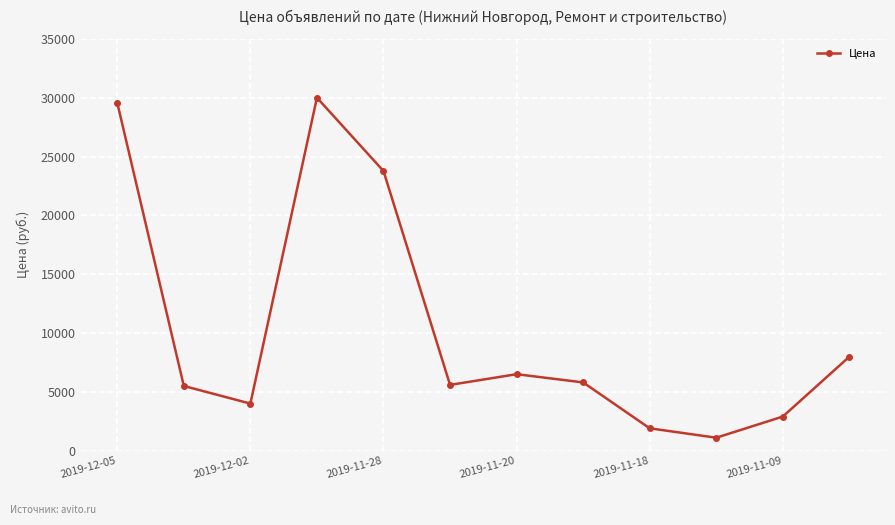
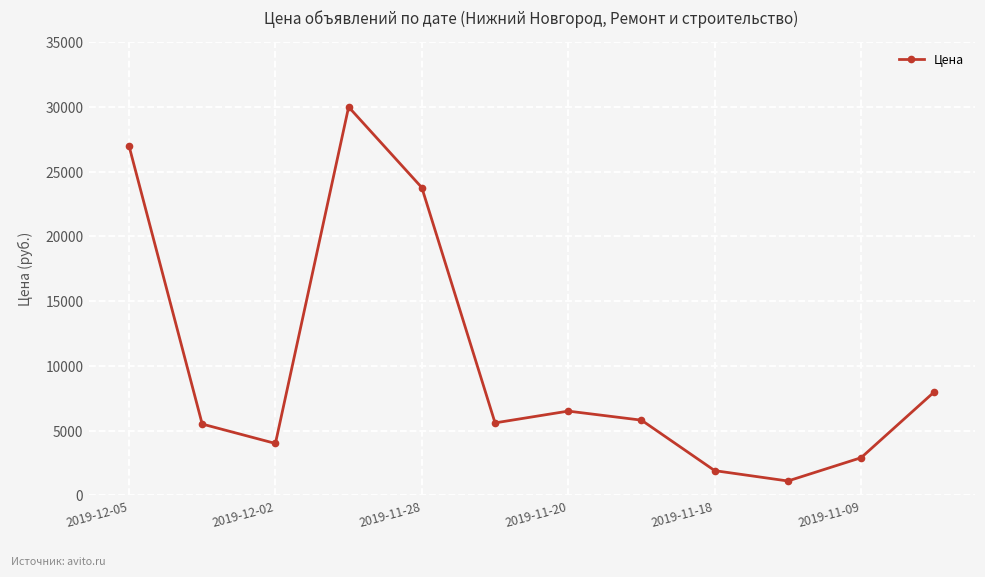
  {
-   "2019-12-05": 29600,
+   "2019-12-05": 27000,
    "2019-11-28": 23800,
    "2019-11-20": 6500
  }
